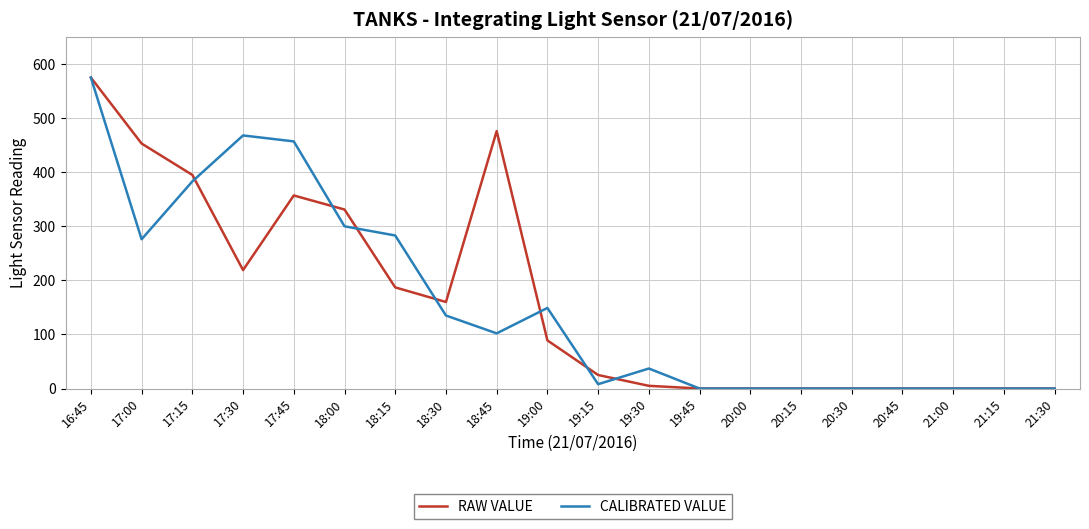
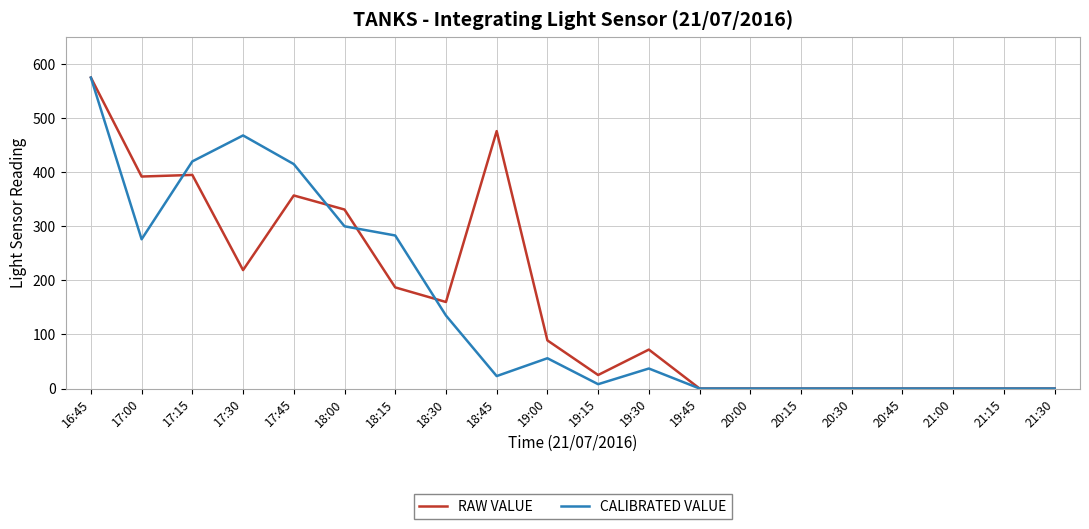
  {
    "RAW VALUE": {
-     "17:00": 450,
+     "17:00": 390,
      "17:15": 400,
      "17:30": 220,
      "17:45": 360,
      "18:00": 330,
      "18:15": 190,
      "18:30": 160,
      "18:45": 480,
      "19:00": 90,
      "19:15": 30,
-     "19:30": 10
+     "19:30": 70
    },
    "CALIBRATED VALUE": {
      "17:00": 280,
-     "17:15": 380,
+     "17:15": 420,
      "17:30": 470,
-     "17:45": 460,
+     "17:45": 420,
      "18:00": 300,
      "18:15": 280,
      "18:30": 140,
-     "18:45": 100,
-     "19:00": 150,
+     "18:45": 20,
+     "19:00": 60,
      "19:15": 10,
      "19:30": 40
    }
  }
